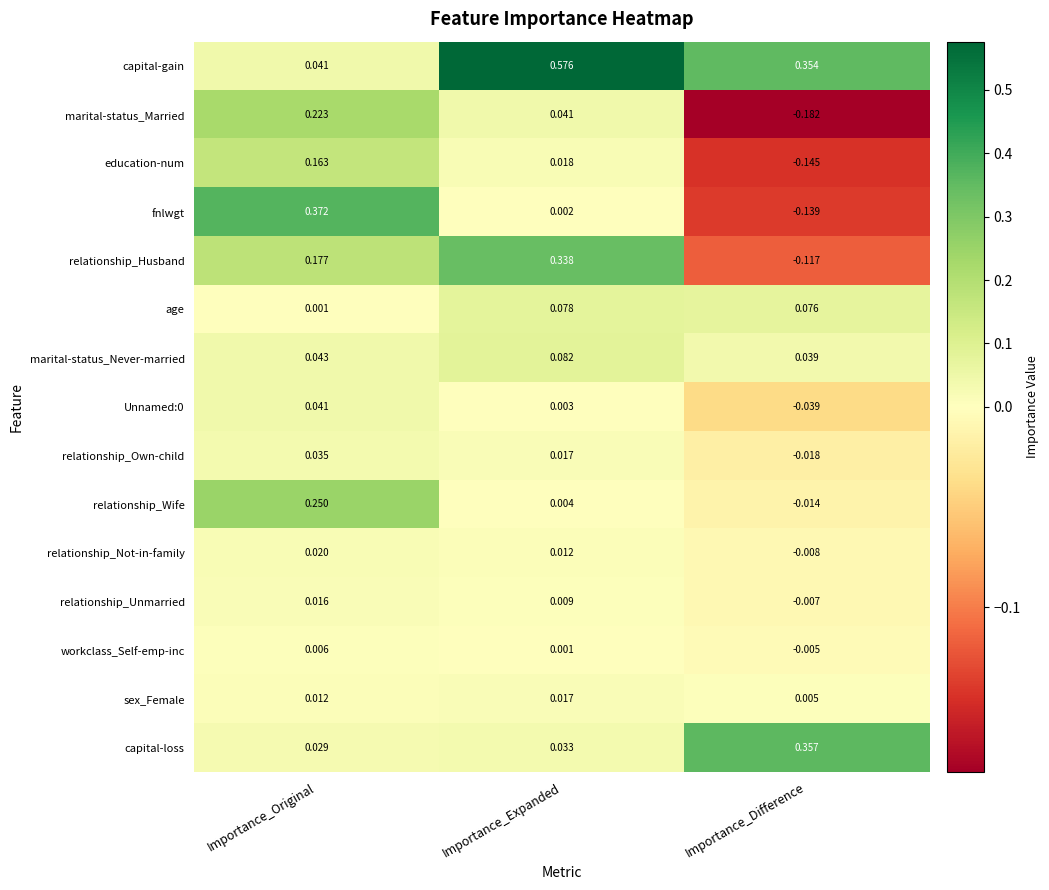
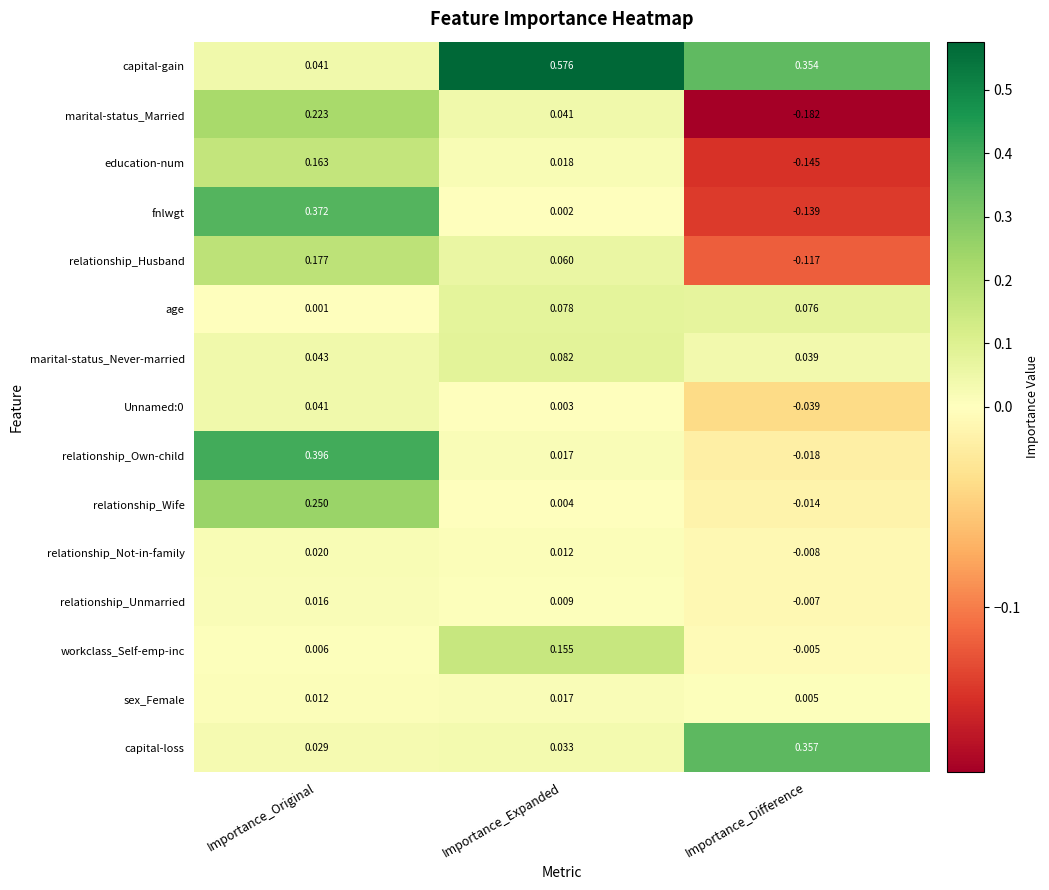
  {
    "capital-gain": {
      "Importance_Original": 0.041,
      "Importance_Expanded": 0.576,
      "Importance_Difference": 0.354
    },
    "marital-status_Married": {
      "Importance_Original": 0.223,
      "Importance_Expanded": 0.041,
      "Importance_Difference": -0.182
    },
    "education-num": {
      "Importance_Original": 0.163,
      "Importance_Expanded": 0.018,
      "Importance_Difference": -0.145
    },
    "fnlwgt": {
      "Importance_Original": 0.372,
      "Importance_Expanded": 0.002,
      "Importance_Difference": -0.139
    },
    "relationship_Husband": {
      "Importance_Original": 0.177,
-     "Importance_Expanded": 0.338,
+     "Importance_Expanded": 0.060,
      "Importance_Difference": -0.117
    },
    "age": {
      "Importance_Original": 0.001,
      "Importance_Expanded": 0.078,
      "Importance_Difference": 0.076
    },
    "marital-status_Never-married": {
      "Importance_Original": 0.043,
      "Importance_Expanded": 0.082,
      "Importance_Difference": 0.039
    },
    "Unnamed:0": {
      "Importance_Original": 0.041,
      "Importance_Expanded": 0.003,
      "Importance_Difference": -0.039
    },
    "relationship_Own-child": {
-     "Importance_Original": 0.035,
+     "Importance_Original": 0.396,
      "Importance_Expanded": 0.017,
      "Importance_Difference": -0.018
    },
    "relationship_Wife": {
      "Importance_Original": 0.250,
      "Importance_Expanded": 0.004,
      "Importance_Difference": -0.014
    },
    "relationship_Not-in-family": {
      "Importance_Original": 0.020,
      "Importance_Expanded": 0.012,
      "Importance_Difference": -0.008
    },
    "relationship_Unmarried": {
      "Importance_Original": 0.016,
      "Importance_Expanded": 0.009,
      "Importance_Difference": -0.007
    },
    "workclass_Self-emp-inc": {
      "Importance_Original": 0.006,
-     "Importance_Expanded": 0.001,
+     "Importance_Expanded": 0.155,
      "Importance_Difference": -0.005
    },
    "sex_Female": {
      "Importance_Original": 0.012,
      "Importance_Expanded": 0.017,
      "Importance_Difference": 0.005
    },
    "capital-loss": {
      "Importance_Original": 0.029,
      "Importance_Expanded": 0.033,
      "Importance_Difference": 0.357
    }
  }
